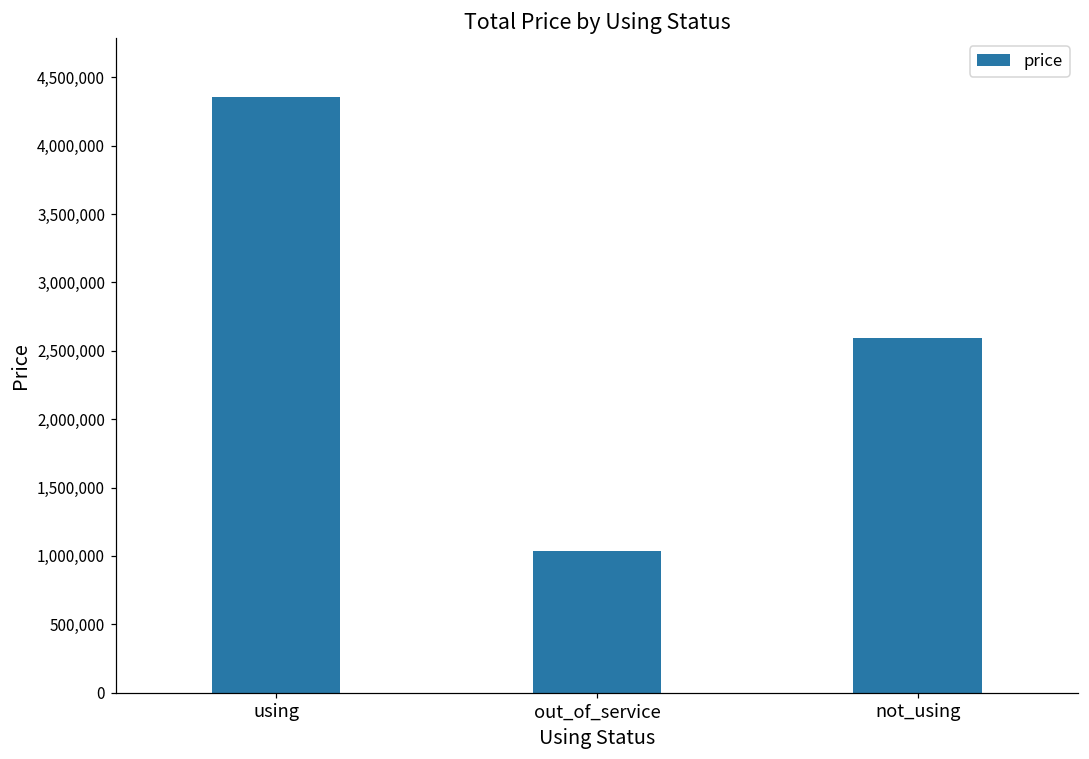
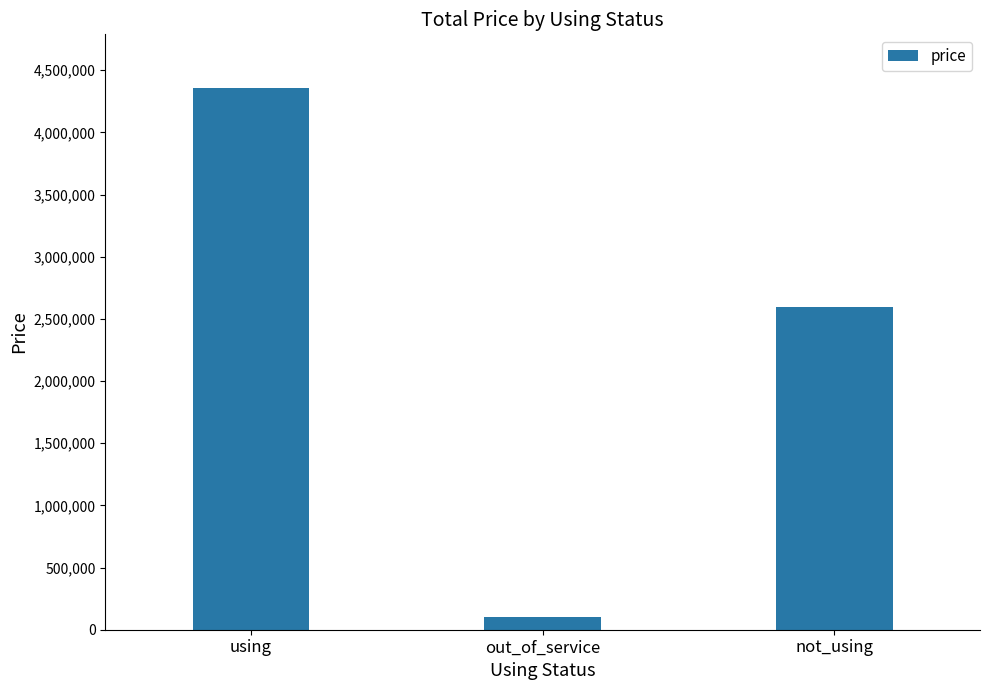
  {
    "using": "4,350,000",
-   "out_of_service": "1,040,000",
+   "out_of_service": "100,000",
    "not_using": "2,590,000"
  }
